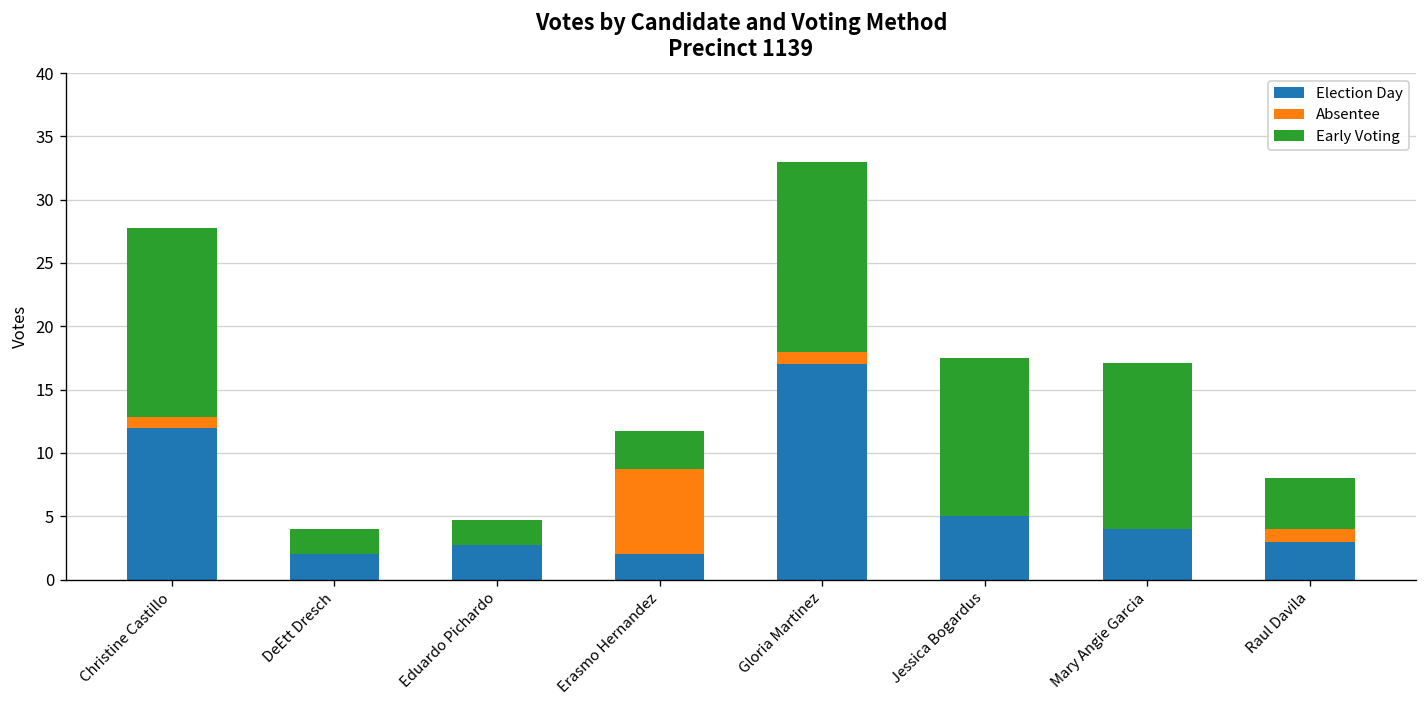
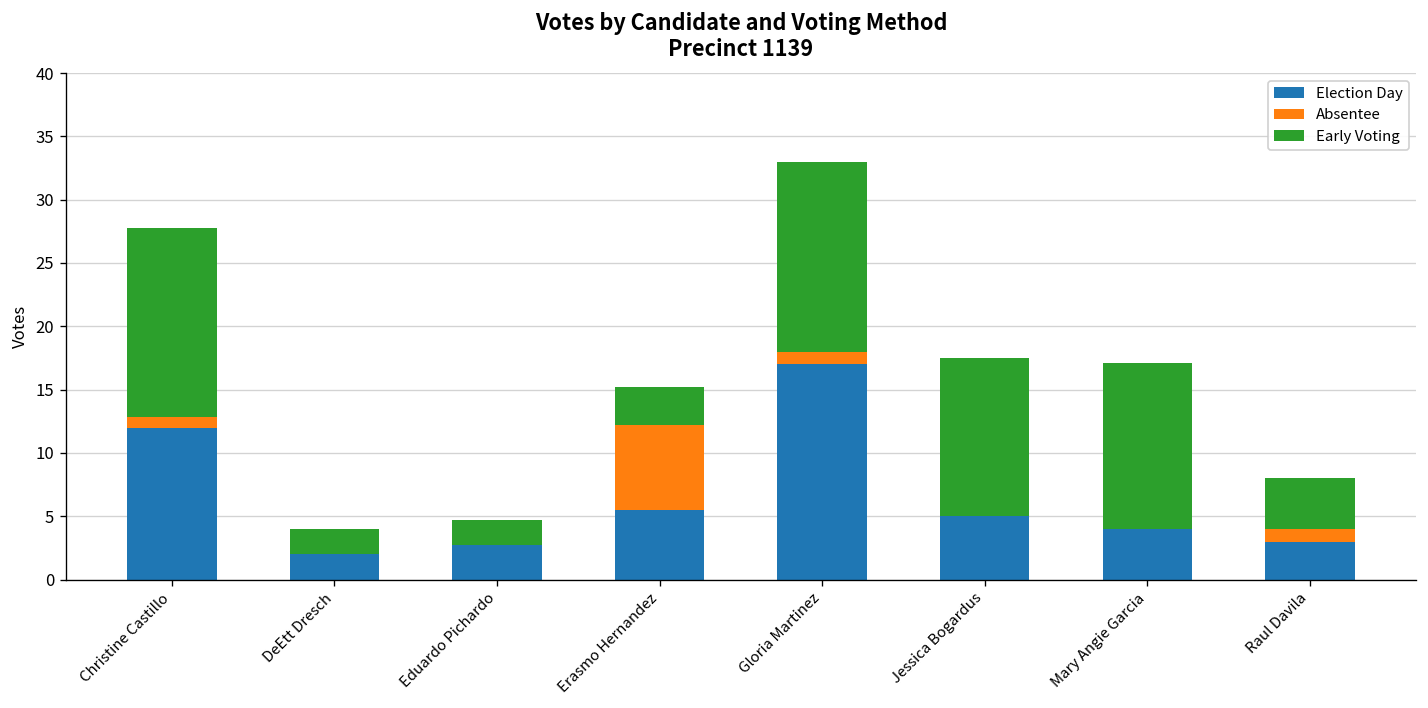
  {
    "Election Day": {
      "Christine Castillo": 12.0,
      "DeEtt Dresch": 2.0,
      "Eduardo Pichardo": 2.7,
-     "Erasmo Hernandez": 2.0,
+     "Erasmo Hernandez": 5.5,
      "Gloria Martinez": 17.0,
      "Jessica Bogardus": 5.0,
      "Mary Angie Garcia": 4.0,
      "Raul Davila": 3.0
    },
    "Absentee": {
      "Christine Castillo": 0.8,
      "DeEtt Dresch": 0.0,
      "Eduardo Pichardo": 0.0,
      "Erasmo Hernandez": 6.7,
      "Gloria Martinez": 1.0,
      "Jessica Bogardus": 0.0,
      "Mary Angie Garcia": 0.0,
      "Raul Davila": 1.0
    },
    "Early Voting": {
      "Christine Castillo": 15.0,
      "DeEtt Dresch": 2.0,
      "Eduardo Pichardo": 2.0,
      "Erasmo Hernandez": 3.0,
      "Gloria Martinez": 15.0,
      "Jessica Bogardus": 12.5,
      "Mary Angie Garcia": 13.1,
      "Raul Davila": 4.0
    }
  }
